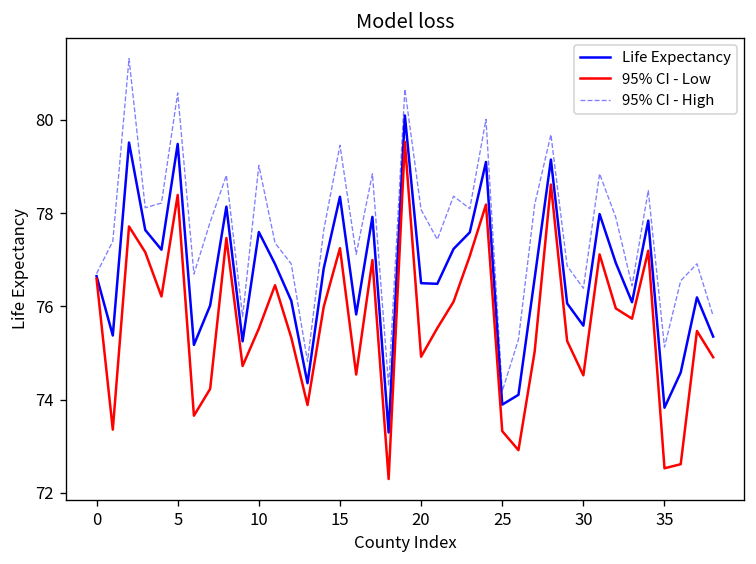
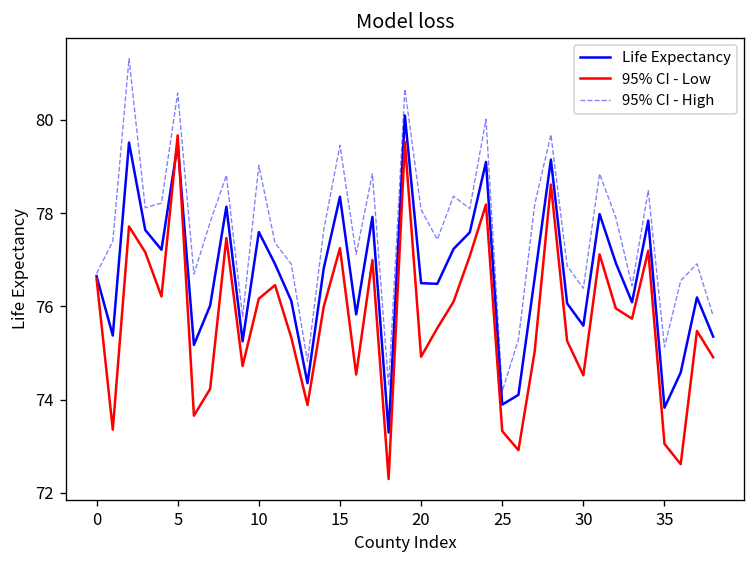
  {
    "95% CI - Low": {
-     "5": 78.4,
-     "10": 75.5,
+     "5": 79.7,
+     "10": 76.2,
      "15": 77.2,
      "20": 74.9,
      "25": 73.3,
      "30": 74.5,
-     "35": 72.5
+     "35": 73.1
    }
  }
